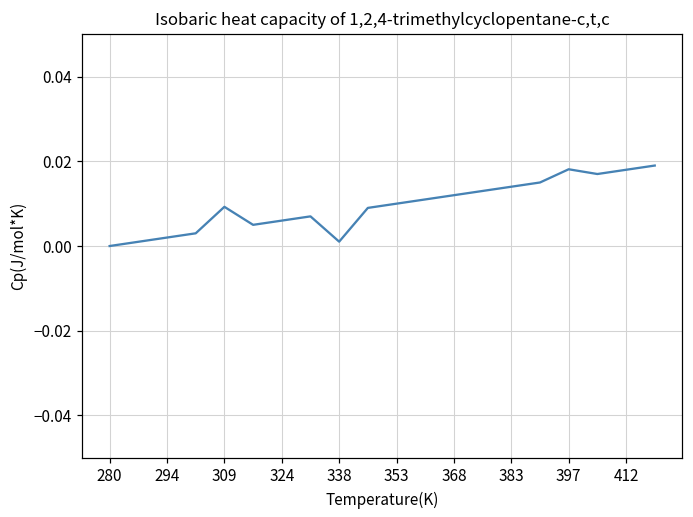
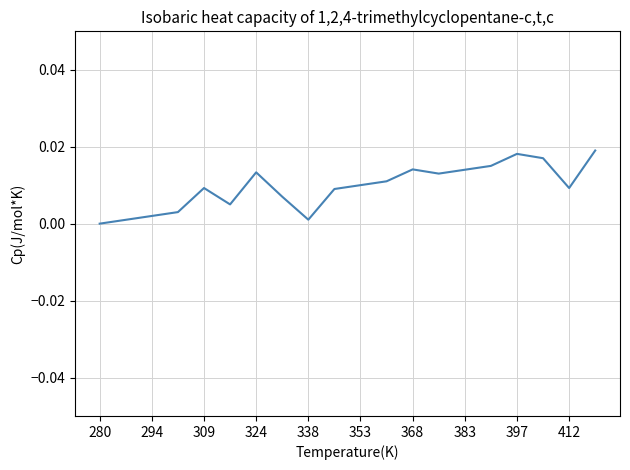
  {
    "280": 0.000,
    "294": 0.002,
    "309": 0.009,
-   "324": 0.006,
+   "324": 0.013,
    "338": 0.001,
    "353": 0.010,
-   "368": 0.012,
+   "368": 0.014,
    "383": 0.014,
    "397": 0.018,
-   "412": 0.018
+   "412": 0.009
  }
